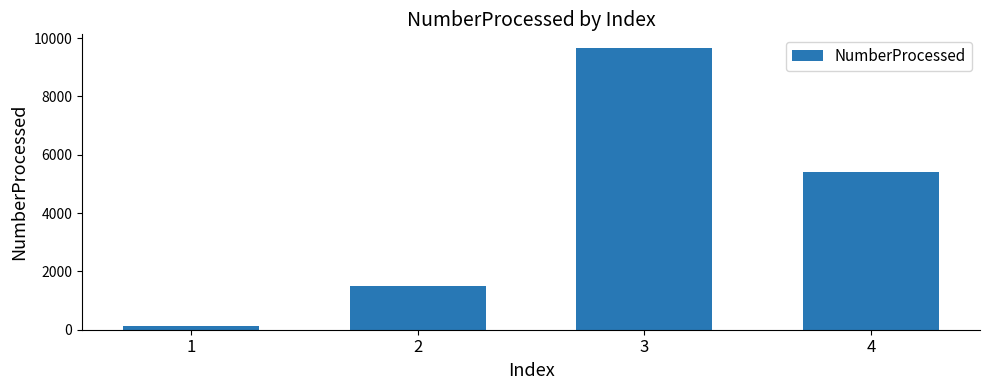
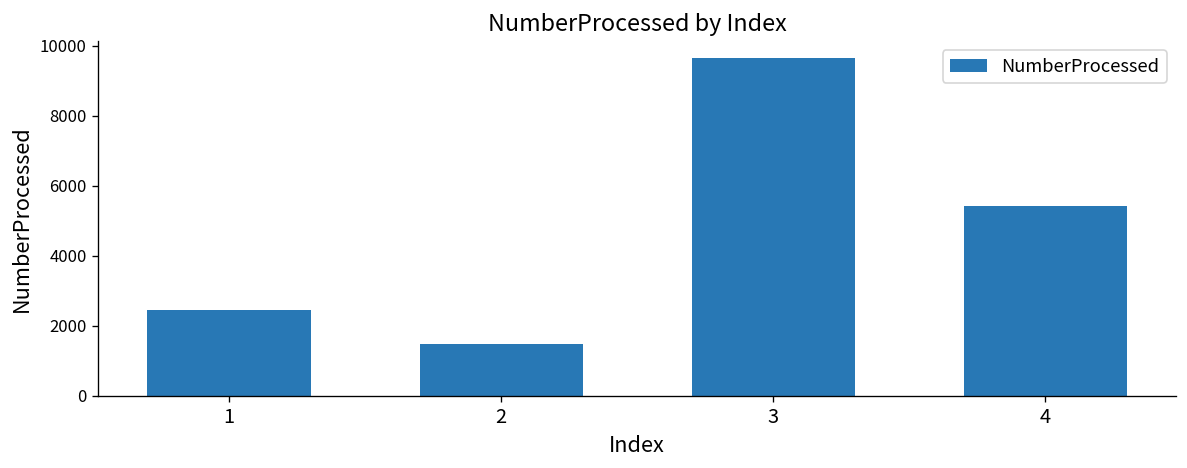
  {
-   "1": 100,
+   "1": 2400,
    "2": 1500,
    "3": 9600,
    "4": 5400
  }
